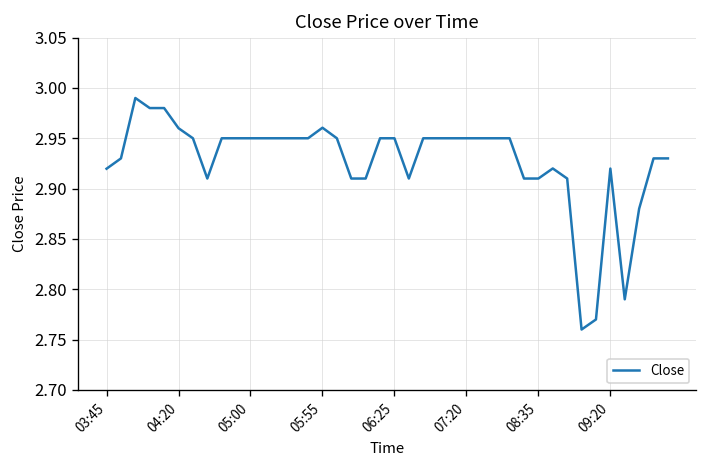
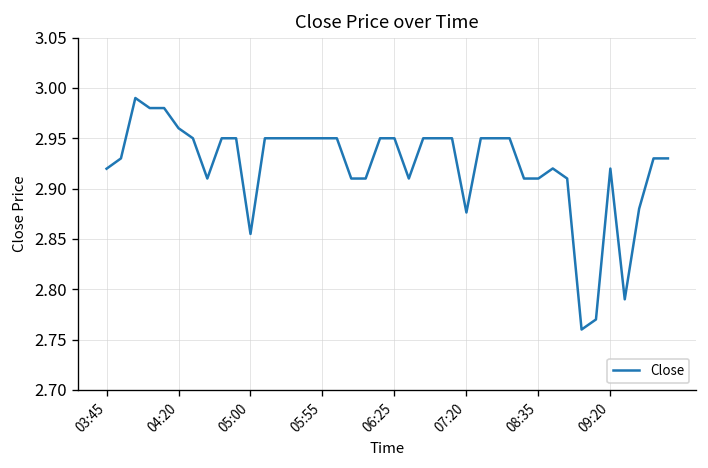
  {
    "03:45": 2.92,
    "04:20": 2.96,
-   "05:00": 2.95,
-   "05:55": 2.96,
+   "05:00": 2.85,
+   "05:55": 2.95,
    "06:25": 2.95,
-   "07:20": 2.95,
+   "07:20": 2.88,
    "08:35": 2.91,
    "09:20": 2.92
  }
